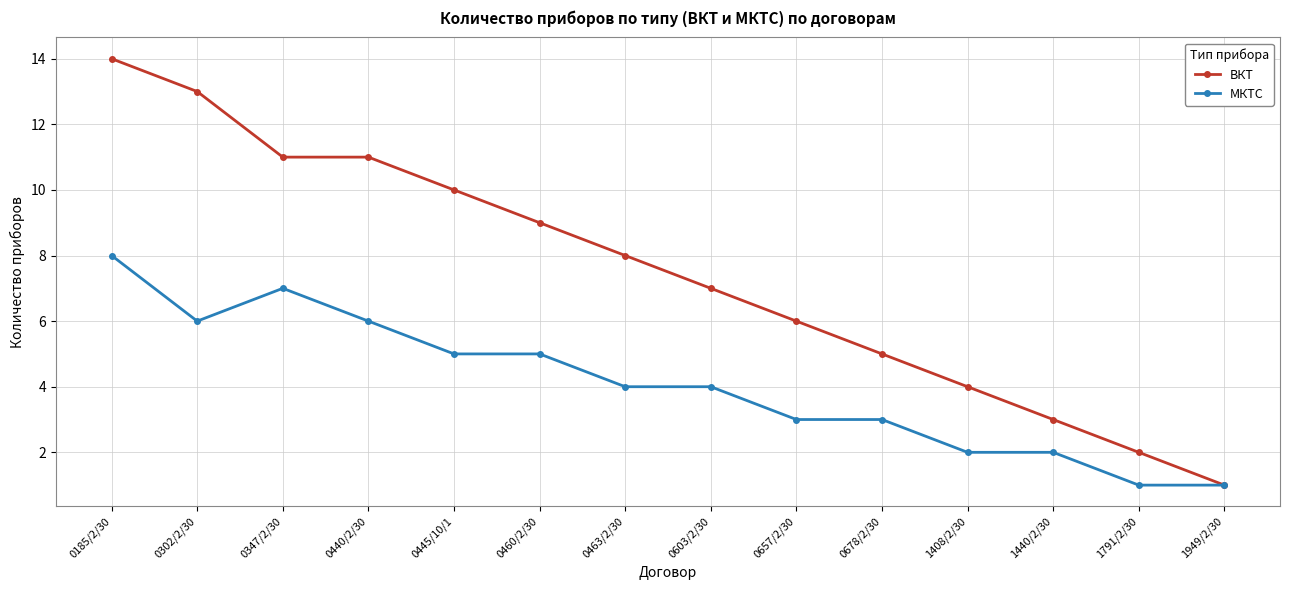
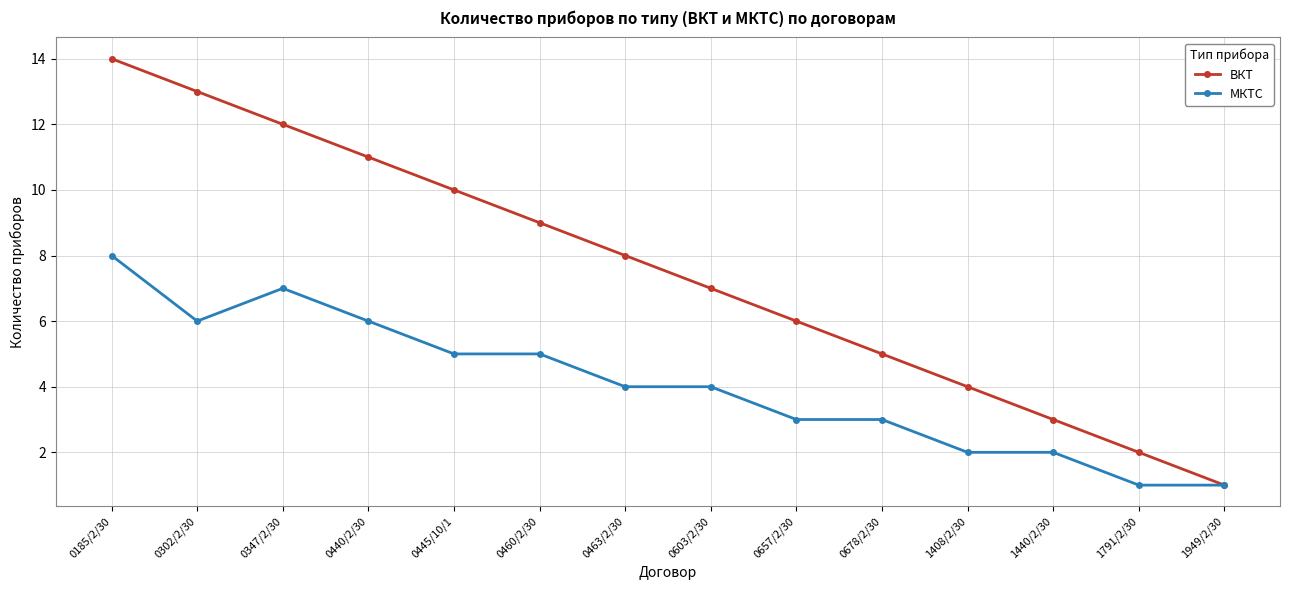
  {
    "ВКТ": {
      "0185/2/30": 14,
      "0302/2/30": 13,
-     "0347/2/30": 11,
+     "0347/2/30": 12,
      "0440/2/30": 11,
      "0445/10/1": 10,
      "0460/2/30": 9,
      "0463/2/30": 8,
      "0603/2/30": 7,
      "0657/2/30": 6,
      "0678/2/30": 5,
      "1408/2/30": 4,
      "1440/2/30": 3,
      "1791/2/30": 2
    },
    "МКТС": {
      "0185/2/30": 8,
      "0302/2/30": 6,
      "0347/2/30": 7,
      "0440/2/30": 6,
      "0445/10/1": 5,
      "0460/2/30": 5,
      "0463/2/30": 4,
      "0603/2/30": 4,
      "0657/2/30": 3,
      "0678/2/30": 3,
      "1408/2/30": 2,
      "1440/2/30": 2,
      "1791/2/30": 1
    }
  }
